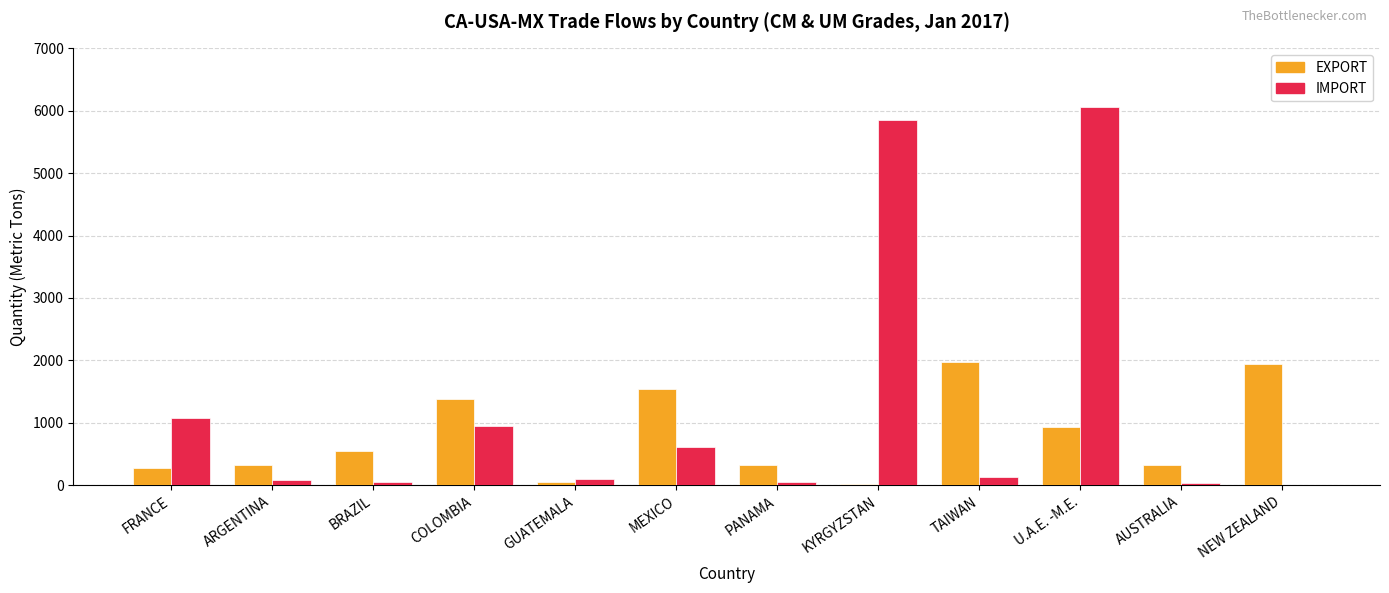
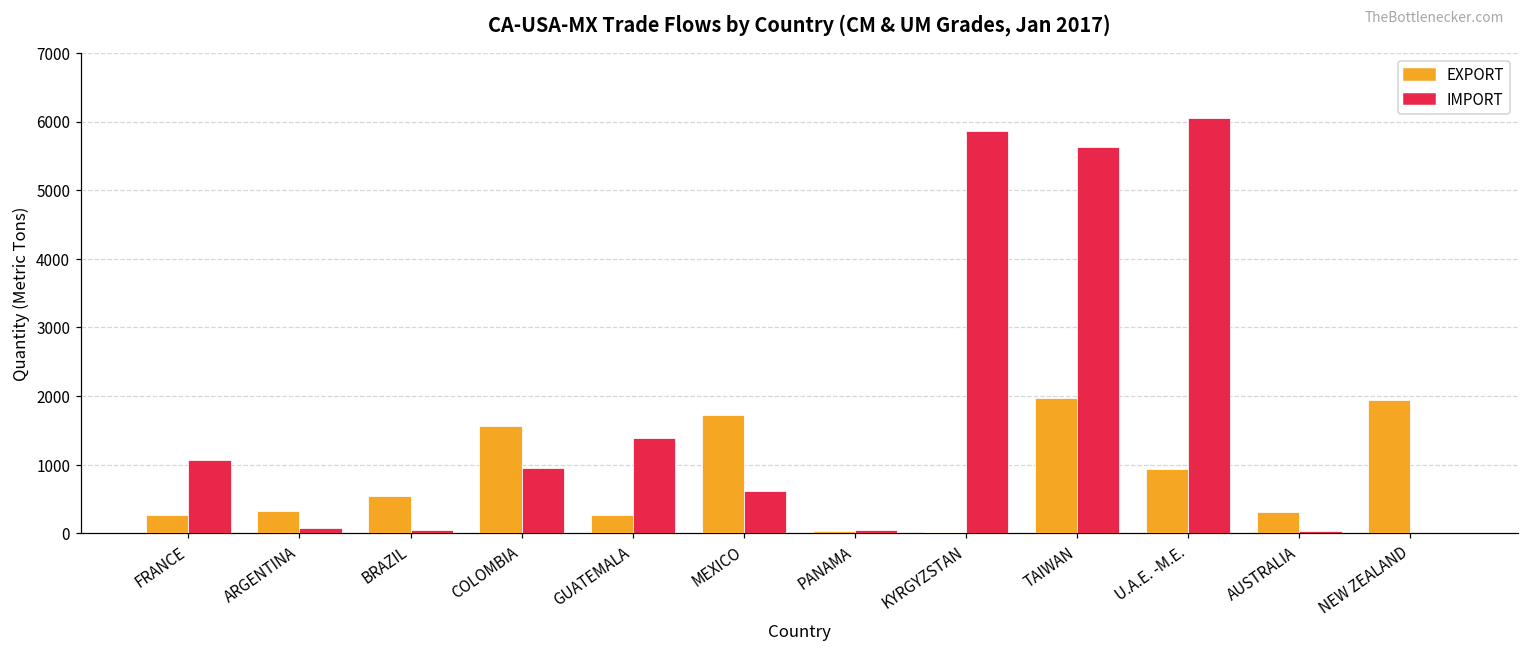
  {
    "EXPORT": {
      "FRANCE": 300,
      "ARGENTINA": 300,
      "BRAZIL": 500,
-     "COLOMBIA": 1400,
-     "GUATEMALA": 100,
-     "MEXICO": 1500,
-     "PANAMA": 300,
+     "COLOMBIA": 1600,
+     "GUATEMALA": 300,
+     "MEXICO": 1700,
+     "PANAMA": 0,
      "TAIWAN": 2000,
      "U.A.E. -M.E.": 900,
      "AUSTRALIA": 300,
      "NEW ZEALAND": 1900
    },
    "IMPORT": {
      "FRANCE": 1100,
      "ARGENTINA": 100,
      "BRAZIL": 100,
      "COLOMBIA": 900,
-     "GUATEMALA": 100,
+     "GUATEMALA": 1400,
      "MEXICO": 600,
      "PANAMA": 100,
      "KYRGYZSTAN": 5900,
-     "TAIWAN": 100,
+     "TAIWAN": 5600,
      "U.A.E. -M.E.": 6100,
      "NEW ZEALAND": 0
    }
  }
